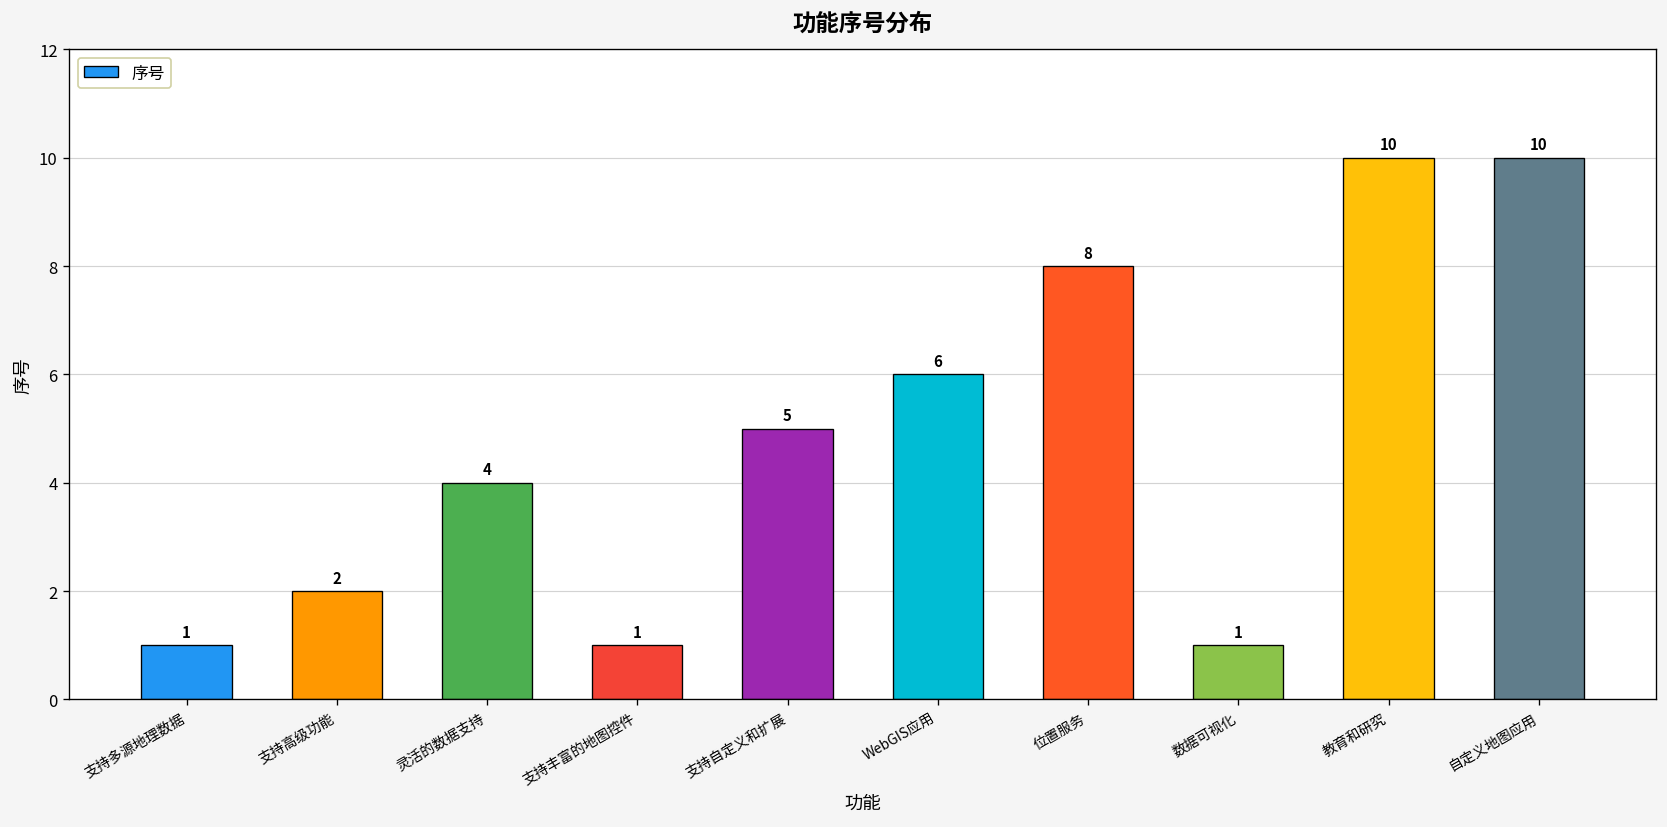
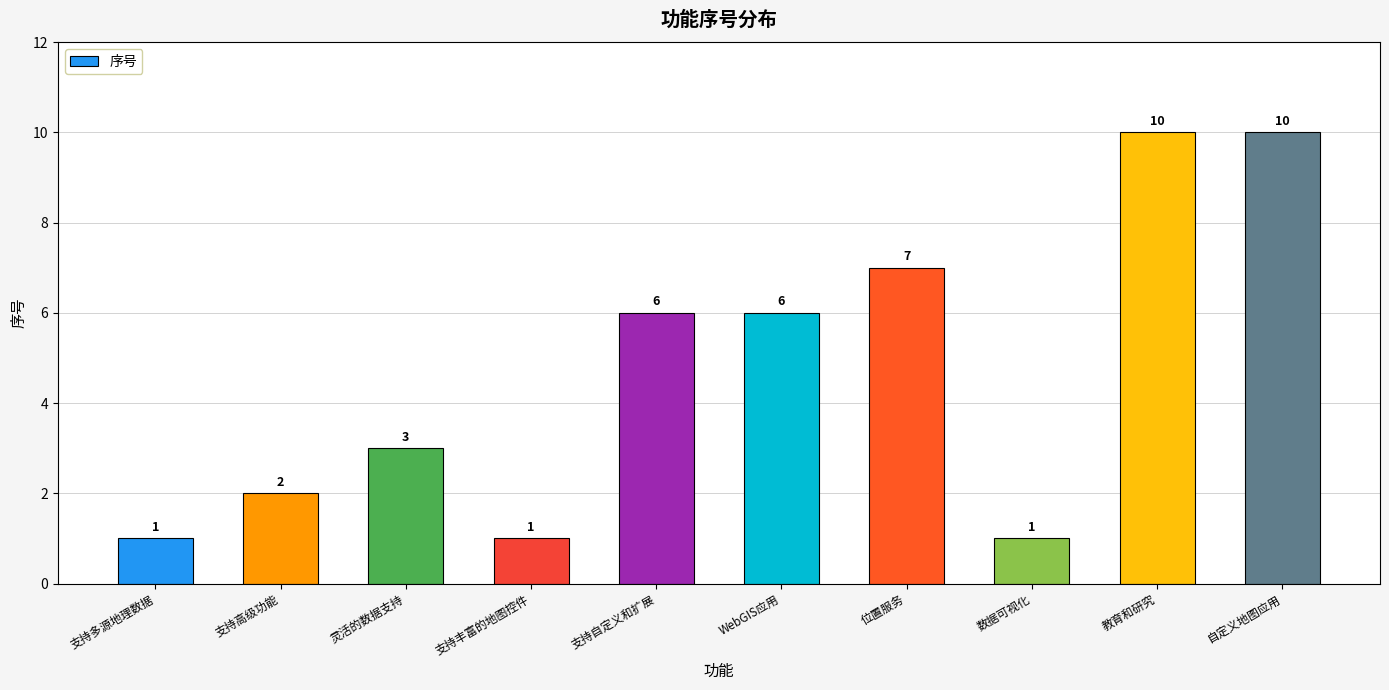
  {
    "支持多源地理数据": 1,
    "支持高级功能": 2,
-   "灵活的数据支持": 4,
+   "灵活的数据支持": 3,
    "支持丰富的地图控件": 1,
-   "支持自定义和扩展": 5,
+   "支持自定义和扩展": 6,
    "WebGIS应用": 6,
-   "位置服务": 8,
+   "位置服务": 7,
    "数据可视化": 1,
    "教育和研究": 10,
    "自定义地图应用": 10
  }
